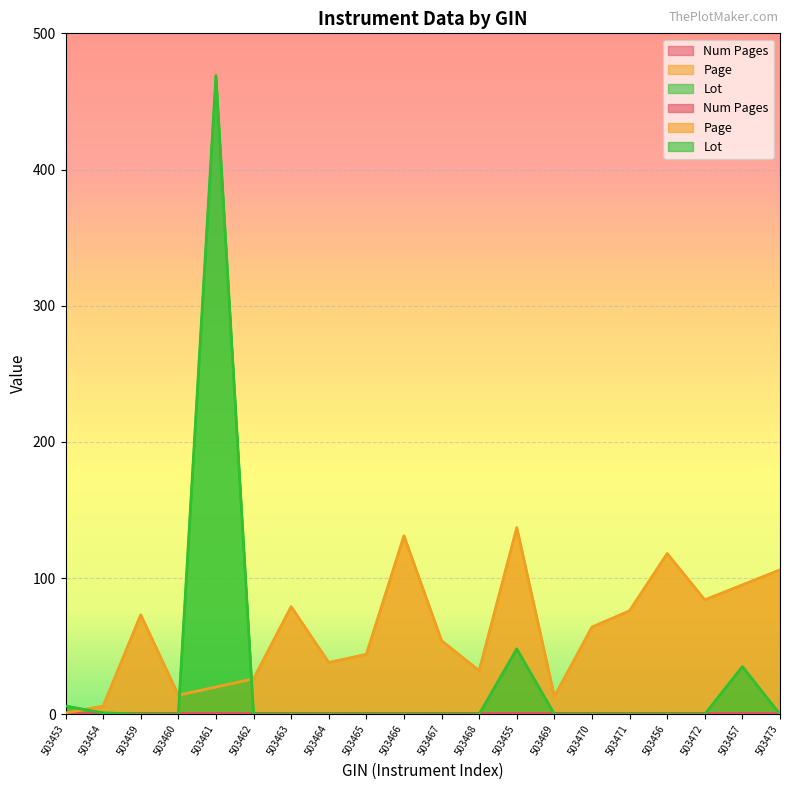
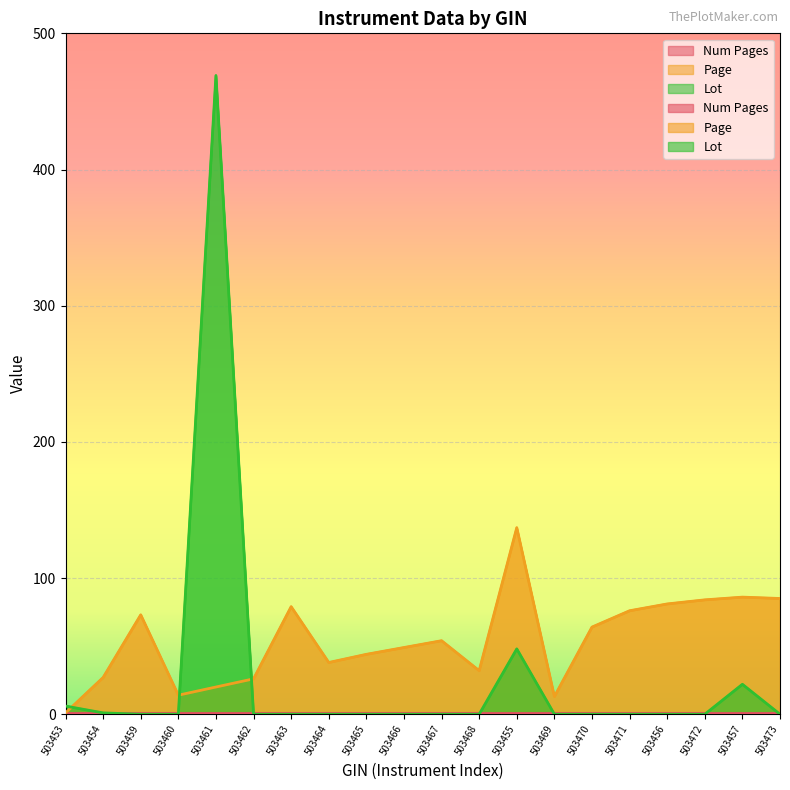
  {
    "Num Pages": {
      "503461": 1,
      "503455": 1,
      "503457": 1
    },
    "Page": {
-     "503454": 6,
+     "503454": 27,
      "503459": 73,
      "503460": 14,
      "503461": 20,
      "503462": 26,
      "503463": 79,
      "503464": 38,
      "503465": 44,
-     "503466": 131,
+     "503466": 49,
      "503467": 54,
      "503468": 32,
      "503455": 137,
      "503469": 13,
      "503470": 64,
      "503471": 76,
-     "503456": 118,
+     "503456": 81,
      "503472": 84,
-     "503457": 95,
-     "503473": 106
+     "503457": 86,
+     "503473": 85
    },
    "Lot": {
      "503453": 6,
      "503461": 469,
      "503455": 48,
-     "503457": 35
+     "503457": 22
    }
  }
